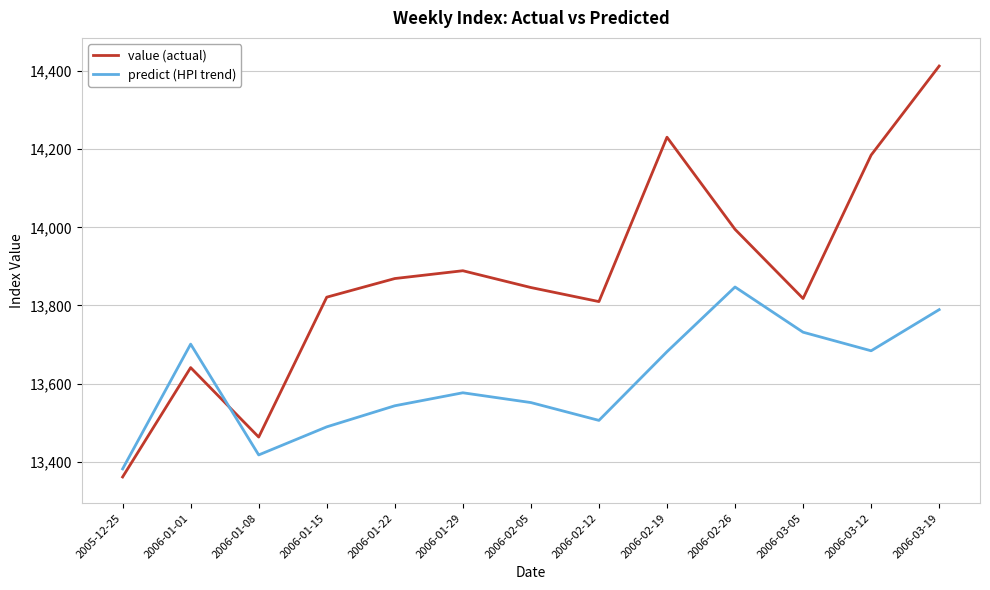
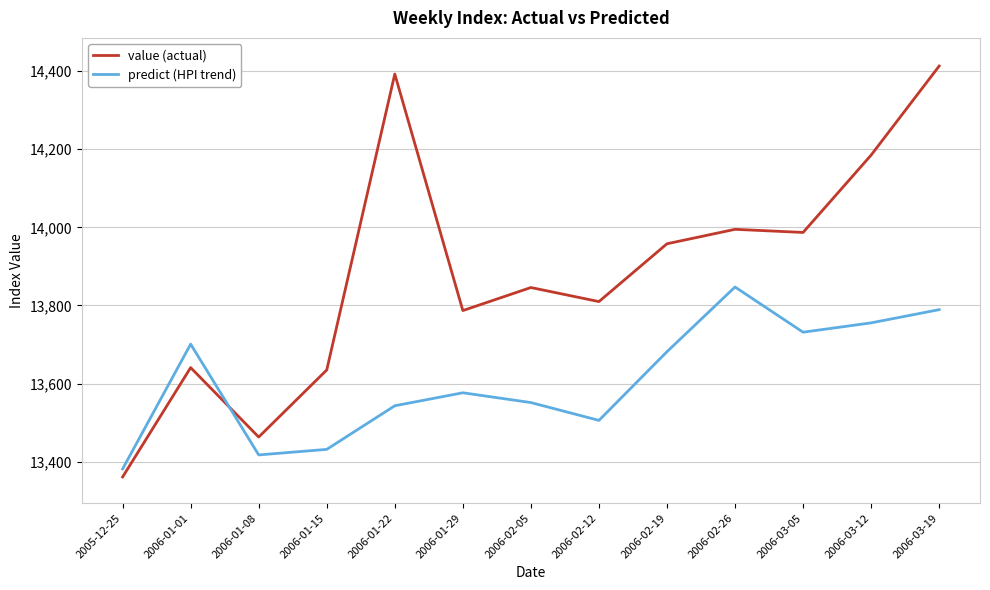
  {
    "value (actual)": {
      "2005-12-25": "13,360",
      "2006-01-01": "13,640",
      "2006-01-08": "13,460",
-     "2006-01-15": "13,820",
-     "2006-01-22": "13,870",
-     "2006-01-29": "13,890",
+     "2006-01-15": "13,640",
+     "2006-01-22": "14,390",
+     "2006-01-29": "13,790",
      "2006-02-05": "13,850",
      "2006-02-12": "13,810",
-     "2006-02-19": "14,230",
+     "2006-02-19": "13,960",
      "2006-02-26": "14,000",
-     "2006-03-05": "13,820",
+     "2006-03-05": "13,990",
      "2006-03-12": "14,190",
      "2006-03-19": "14,410"
    },
    "predict (HPI trend)": {
      "2005-12-25": "13,380",
      "2006-01-01": "13,700",
      "2006-01-08": "13,420",
-     "2006-01-15": "13,490",
+     "2006-01-15": "13,430",
      "2006-01-22": "13,540",
      "2006-01-29": "13,580",
      "2006-02-05": "13,550",
      "2006-02-12": "13,510",
      "2006-02-19": "13,680",
      "2006-02-26": "13,850",
      "2006-03-05": "13,730",
-     "2006-03-12": "13,680",
+     "2006-03-12": "13,760",
      "2006-03-19": "13,790"
    }
  }
